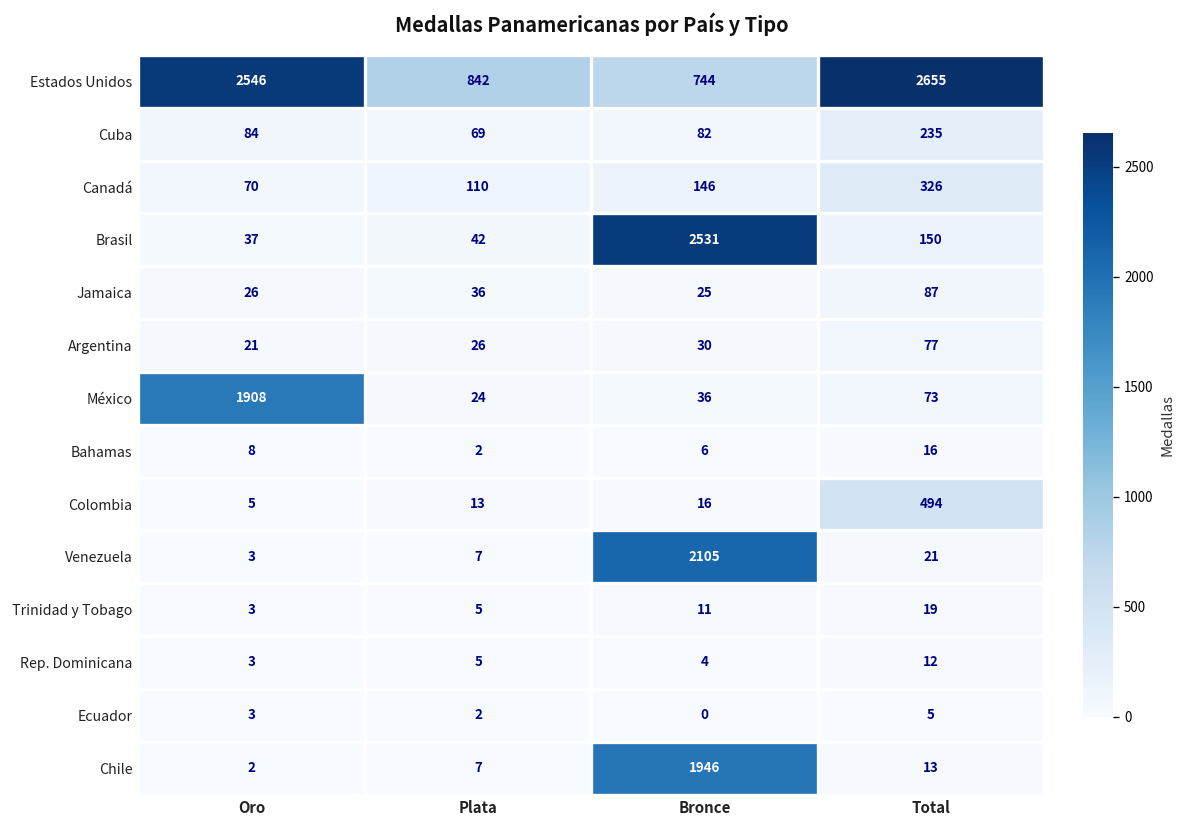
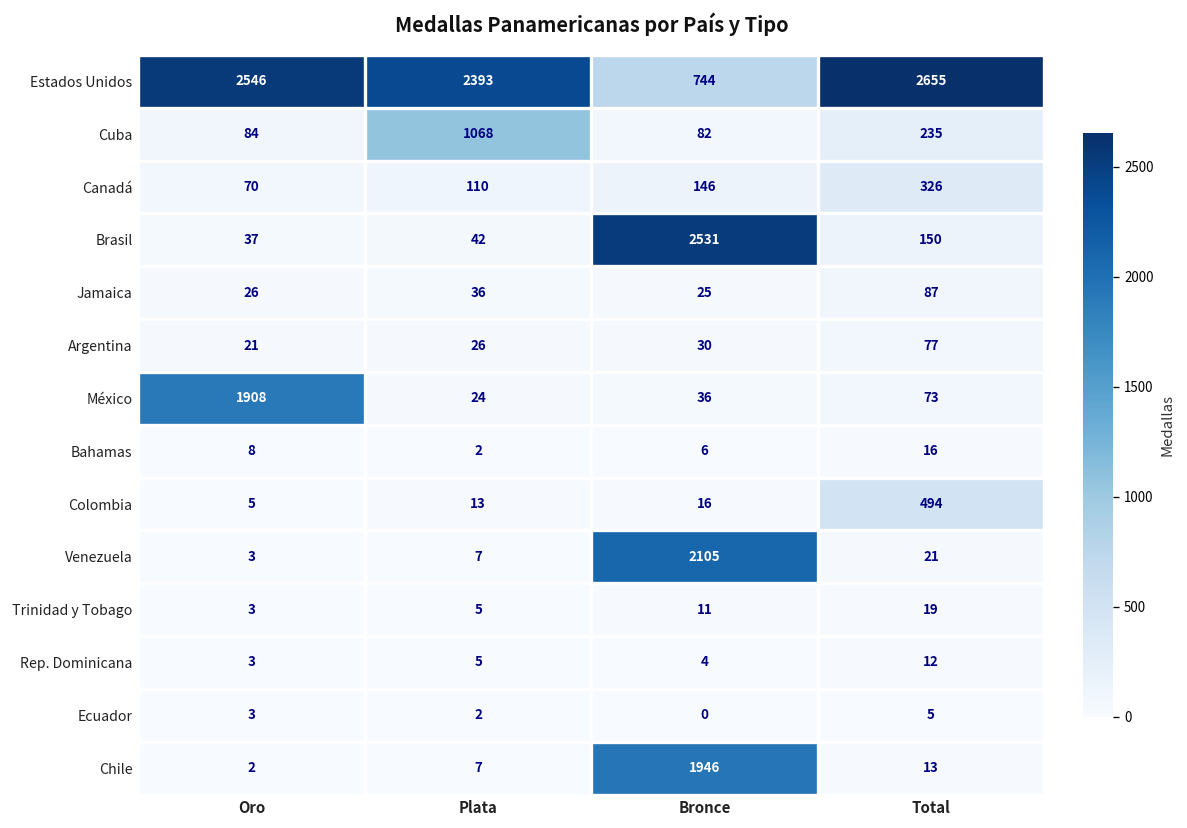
  {
    "Estados Unidos": {
      "Oro": 2546,
-     "Plata": 842,
+     "Plata": 2393,
      "Bronce": 744,
      "Total": 2655
    },
    "Cuba": {
      "Oro": 84,
-     "Plata": 69,
+     "Plata": 1068,
      "Bronce": 82,
      "Total": 235
    },
    "Canadá": {
      "Oro": 70,
      "Plata": 110,
      "Bronce": 146,
      "Total": 326
    },
    "Brasil": {
      "Oro": 37,
      "Plata": 42,
      "Bronce": 2531,
      "Total": 150
    },
    "Jamaica": {
      "Oro": 26,
      "Plata": 36,
      "Bronce": 25,
      "Total": 87
    },
    "Argentina": {
      "Oro": 21,
      "Plata": 26,
      "Bronce": 30,
      "Total": 77
    },
    "México": {
      "Oro": 1908,
      "Plata": 24,
      "Bronce": 36,
      "Total": 73
    },
    "Bahamas": {
      "Oro": 8,
      "Plata": 2,
      "Bronce": 6,
      "Total": 16
    },
    "Colombia": {
      "Oro": 5,
      "Plata": 13,
      "Bronce": 16,
      "Total": 494
    },
    "Venezuela": {
      "Oro": 3,
      "Plata": 7,
      "Bronce": 2105,
      "Total": 21
    },
    "Trinidad y Tobago": {
      "Oro": 3,
      "Plata": 5,
      "Bronce": 11,
      "Total": 19
    },
    "Rep. Dominicana": {
      "Oro": 3,
      "Plata": 5,
      "Bronce": 4,
      "Total": 12
    },
    "Ecuador": {
      "Oro": 3,
      "Plata": 2,
      "Bronce": 0,
      "Total": 5
    },
    "Chile": {
      "Oro": 2,
      "Plata": 7,
      "Bronce": 1946,
      "Total": 13
    }
  }
